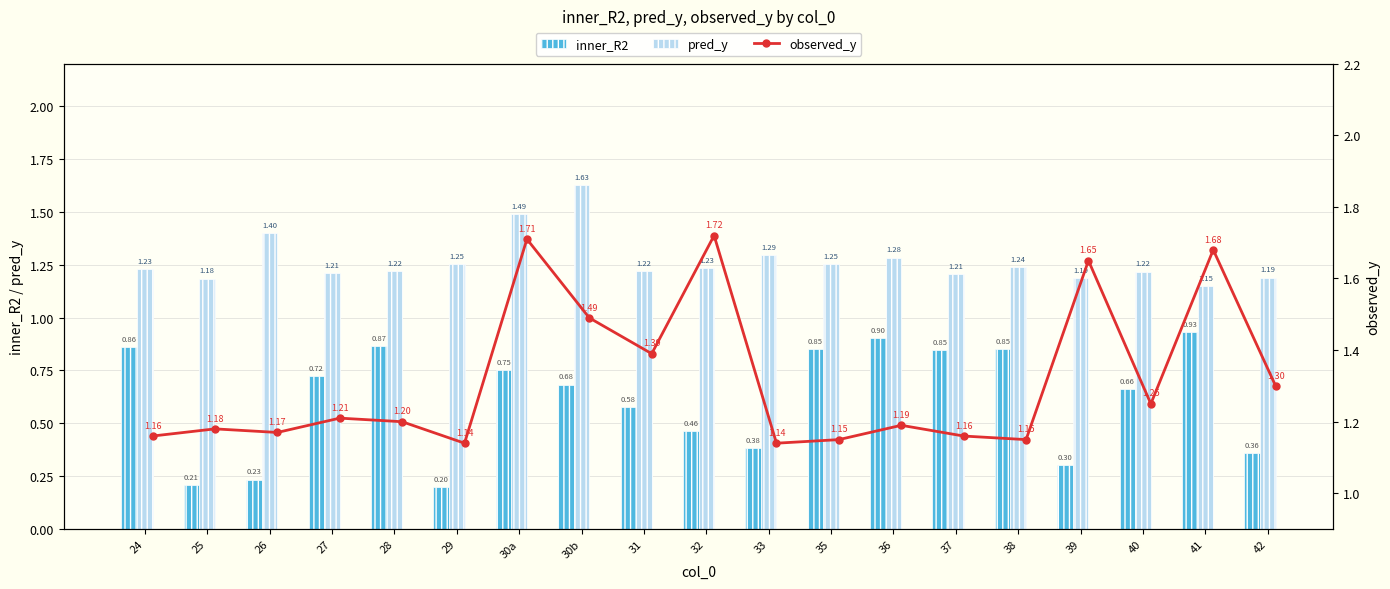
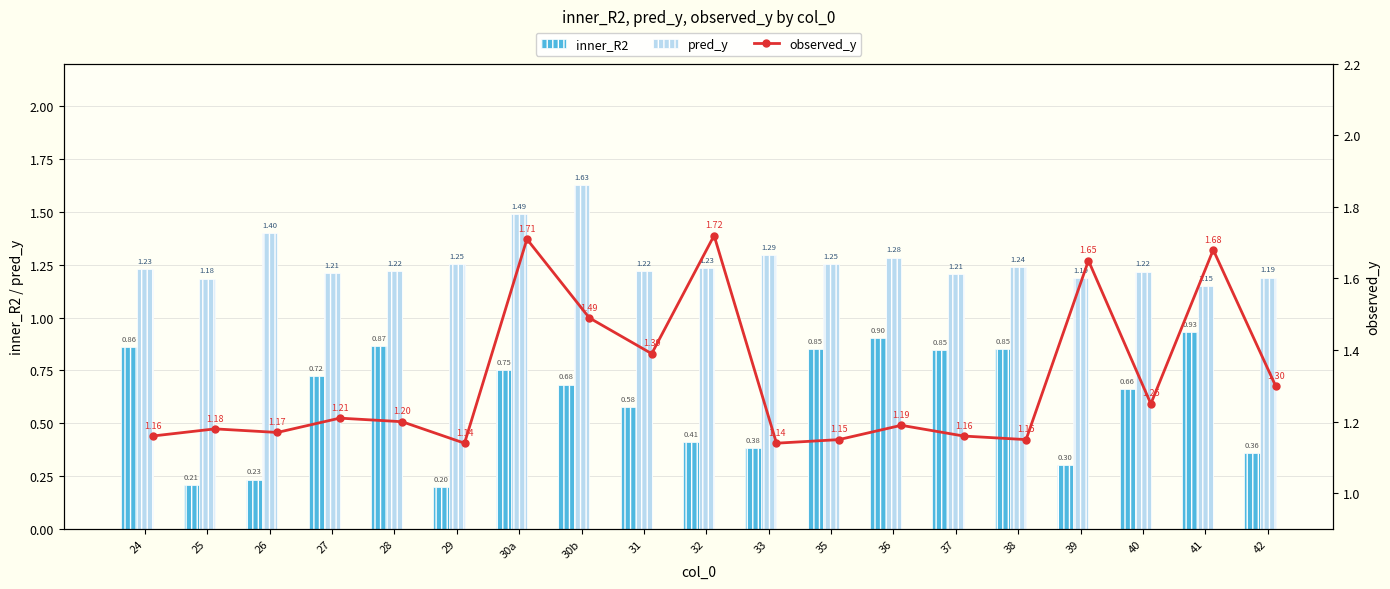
  {
    "inner_R2": {
      "24": 0.86,
      "25": 0.21,
      "26": 0.23,
      "27": 0.72,
      "28": 0.87,
      "29": 0.20,
      "30a": 0.75,
      "30b": 0.68,
      "31": 0.58,
-     "32": 0.46,
+     "32": 0.41,
      "33": 0.38,
      "35": 0.85,
      "36": 0.90,
      "37": 0.85,
      "38": 0.85,
      "39": 0.30,
      "40": 0.66,
      "41": 0.93,
      "42": 0.36
    },
    "pred_y": {
      "24": 1.23,
      "25": 1.18,
      "26": 1.40,
      "27": 1.21,
      "28": 1.22,
      "29": 1.25,
      "30a": 1.49,
      "30b": 1.63,
      "31": 1.22,
      "32": 1.23,
      "33": 1.29,
      "35": 1.25,
      "36": 1.28,
      "37": 1.21,
      "38": 1.24,
      "39": 1.19,
      "40": 1.22,
      "41": 1.15,
      "42": 1.19
    }
  }
